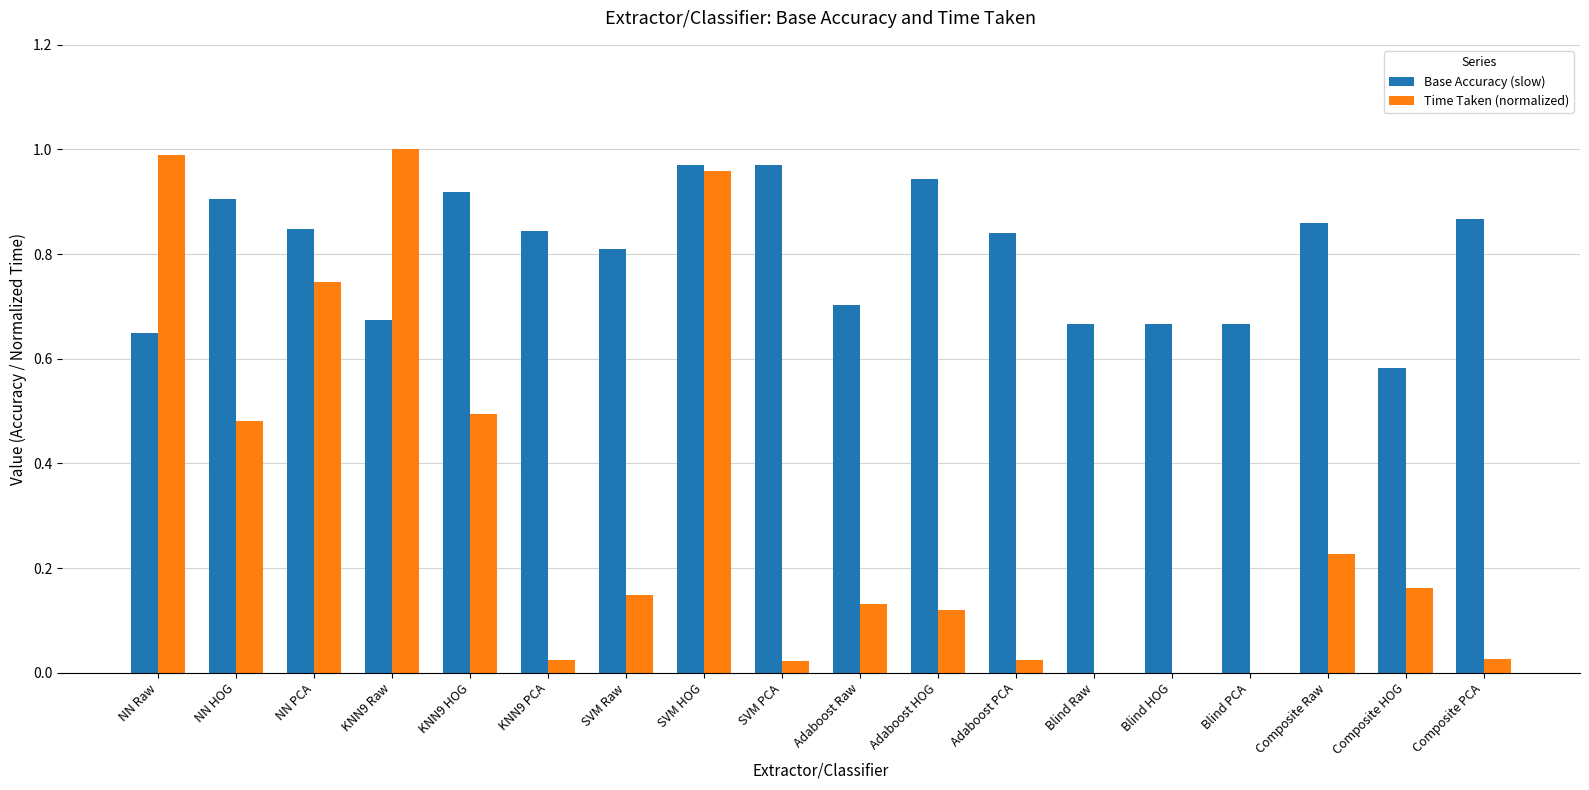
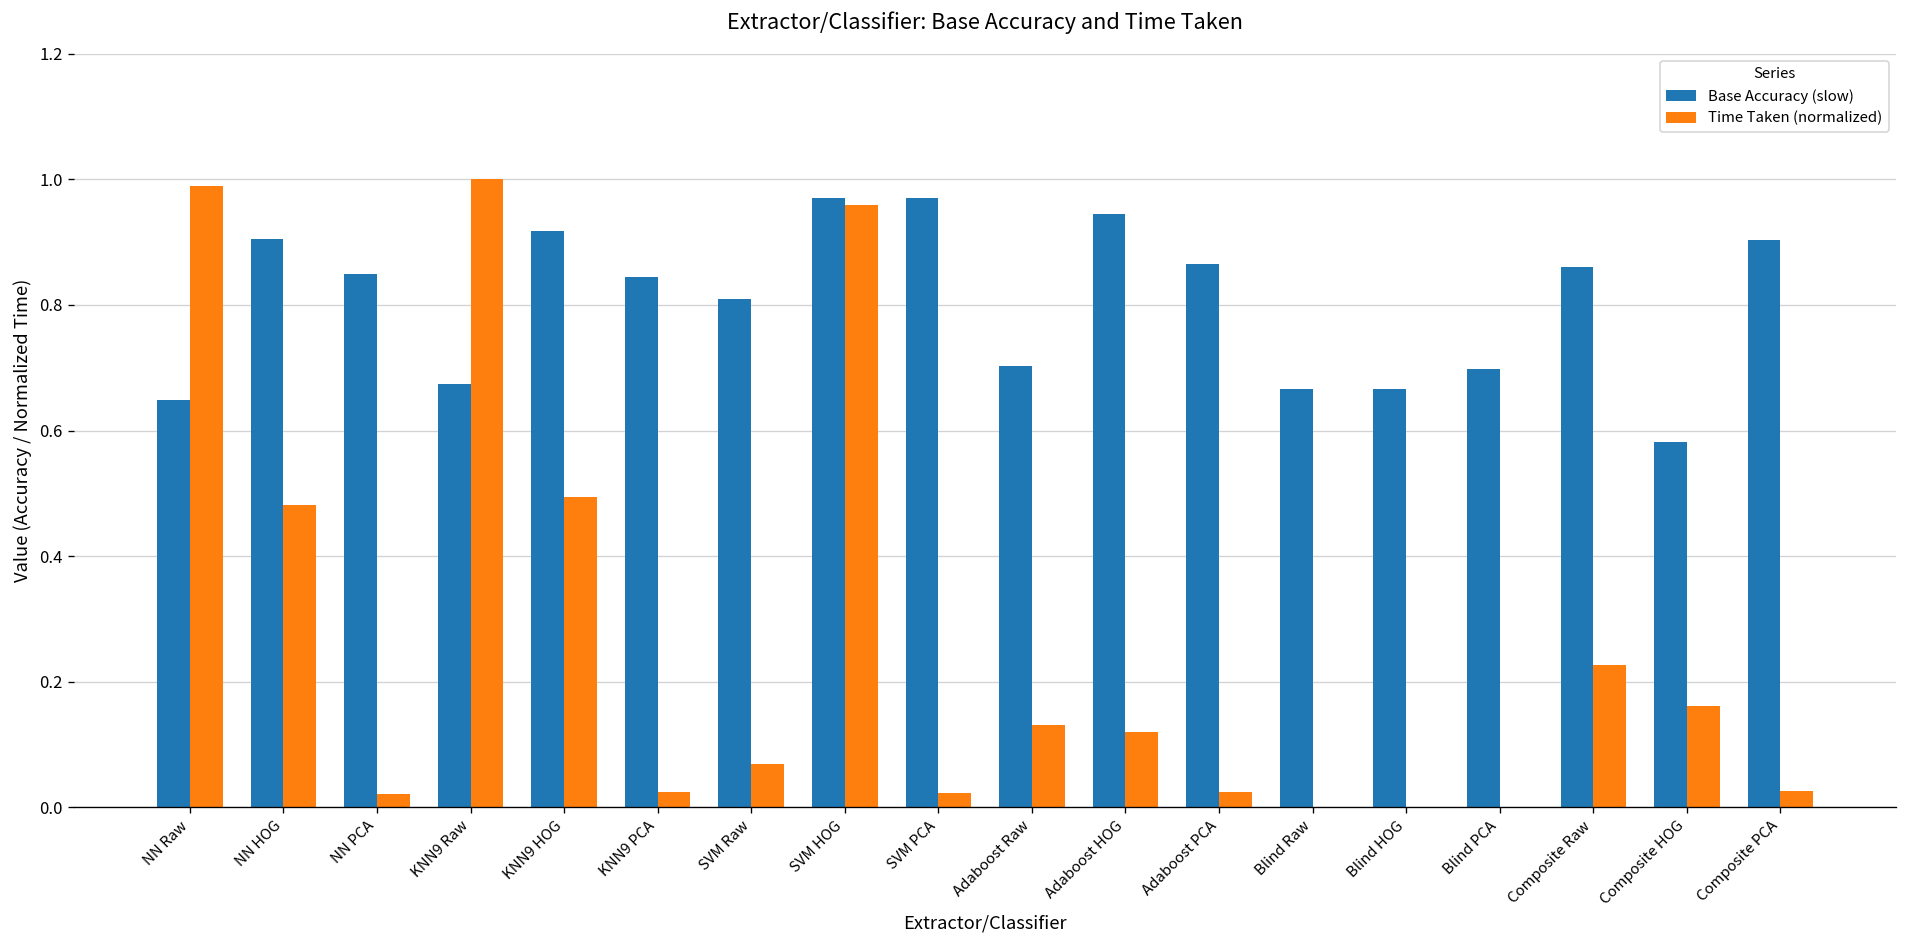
  {
    "Base Accuracy (slow)": {
      "NN Raw": 0.65,
      "NN HOG": 0.90,
      "NN PCA": 0.85,
      "KNN9 Raw": 0.67,
      "KNN9 HOG": 0.92,
      "KNN9 PCA": 0.84,
      "SVM Raw": 0.81,
      "SVM HOG": 0.97,
      "SVM PCA": 0.97,
      "Adaboost Raw": 0.70,
      "Adaboost HOG": 0.94,
-     "Adaboost PCA": 0.84,
+     "Adaboost PCA": 0.86,
      "Blind Raw": 0.67,
      "Blind HOG": 0.67,
-     "Blind PCA": 0.67,
+     "Blind PCA": 0.70,
      "Composite Raw": 0.86,
      "Composite HOG": 0.58,
-     "Composite PCA": 0.87
+     "Composite PCA": 0.90
    },
    "Time Taken (normalized)": {
      "NN Raw": 0.99,
      "NN HOG": 0.48,
-     "NN PCA": 0.75,
+     "NN PCA": 0.02,
      "KNN9 Raw": 1.00,
      "KNN9 HOG": 0.49,
      "KNN9 PCA": 0.02,
-     "SVM Raw": 0.15,
+     "SVM Raw": 0.07,
      "SVM HOG": 0.96,
      "SVM PCA": 0.02,
      "Adaboost Raw": 0.13,
      "Adaboost HOG": 0.12,
      "Adaboost PCA": 0.02,
      "Composite Raw": 0.23,
      "Composite HOG": 0.16,
      "Composite PCA": 0.03
    }
  }
